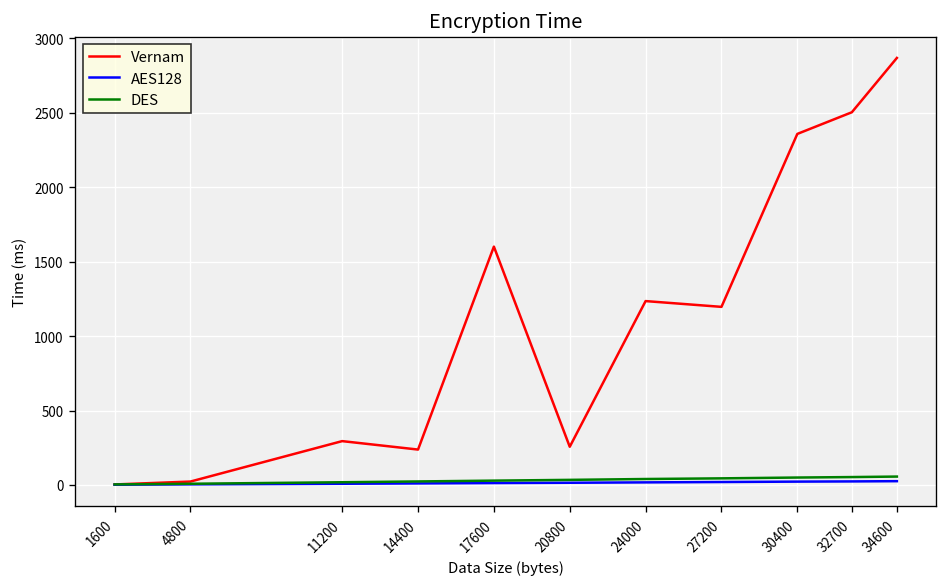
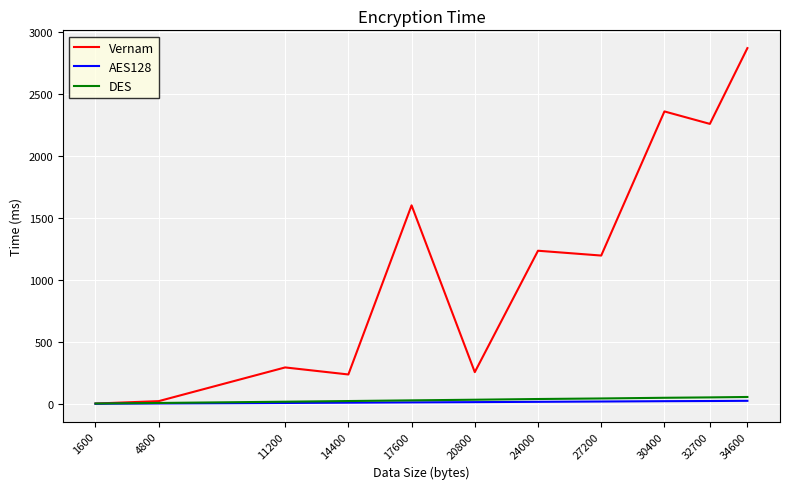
  {
    "Vernam": {
      "11200": 290,
      "14400": 240,
      "17600": 1600,
      "20800": 260,
      "24000": 1230,
      "27200": 1200,
      "30400": 2360,
-     "32700": 2500,
+     "32700": 2260,
      "34600": 2870
    },
    "AES128": {
      "24000": 20,
      "27200": 20,
      "30400": 20,
      "32700": 20,
      "34600": 30
    },
    "DES": {
      "24000": 40,
      "27200": 40,
      "30400": 50,
      "32700": 50,
      "34600": 60
    }
  }
